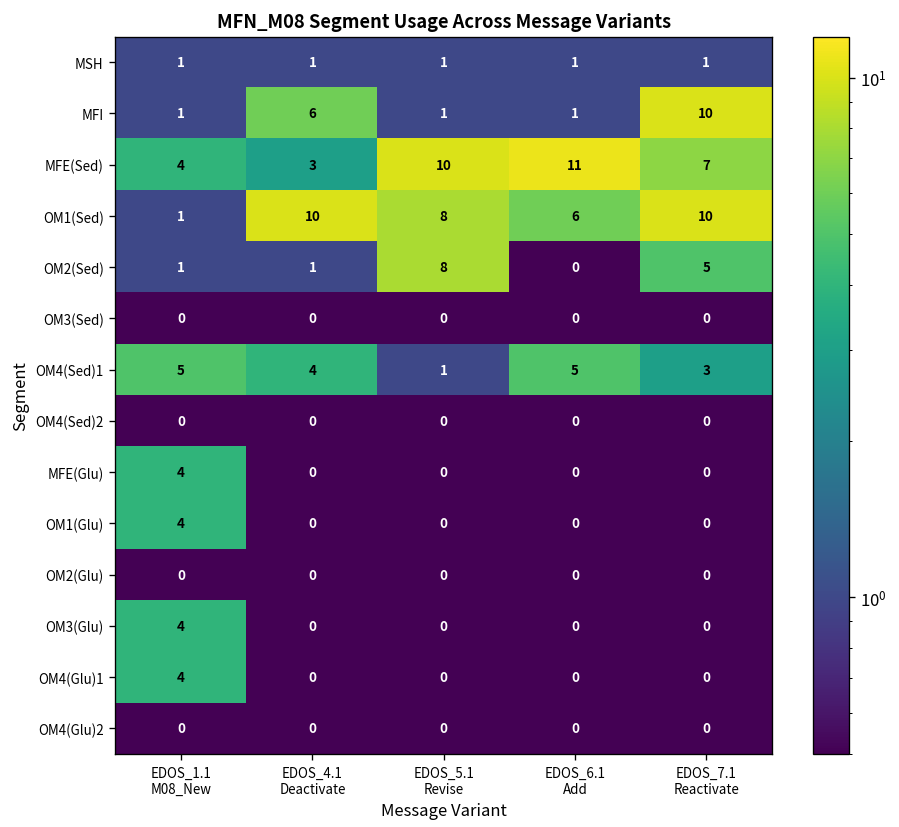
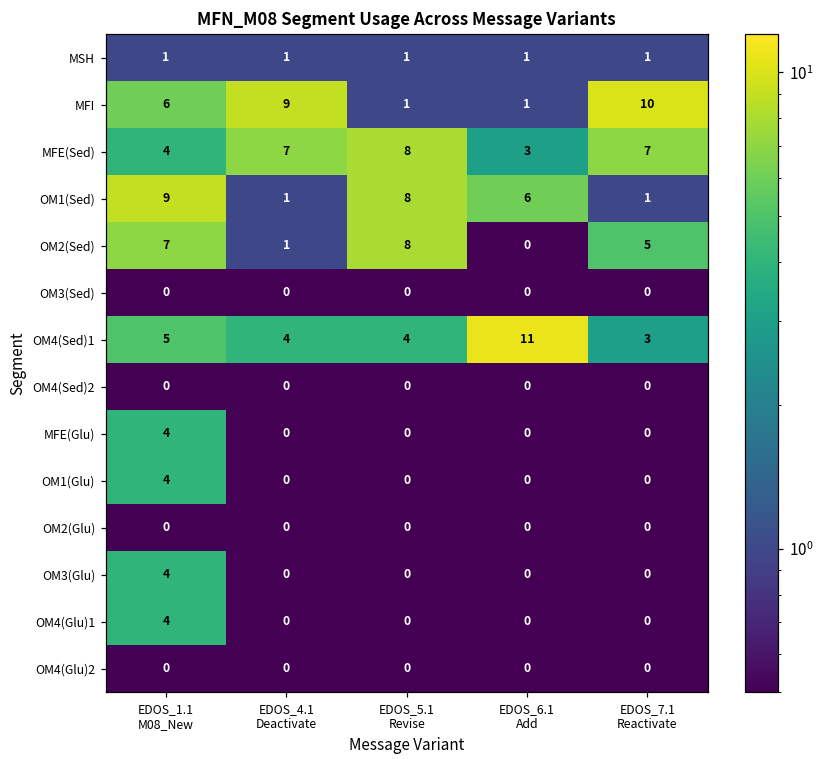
  {
    "MSH": {
      "EDOS_1.1 M08_New": 1,
      "EDOS_4.1 Deactivate": 1,
      "EDOS_5.1 Revise": 1,
      "EDOS_6.1 Add": 1,
      "EDOS_7.1 Reactivate": 1
    },
    "MFI": {
-     "EDOS_1.1 M08_New": 1,
-     "EDOS_4.1 Deactivate": 6,
+     "EDOS_1.1 M08_New": 6,
+     "EDOS_4.1 Deactivate": 9,
      "EDOS_5.1 Revise": 1,
      "EDOS_6.1 Add": 1,
      "EDOS_7.1 Reactivate": 10
    },
    "MFE(Sed)": {
      "EDOS_1.1 M08_New": 4,
-     "EDOS_4.1 Deactivate": 3,
-     "EDOS_5.1 Revise": 10,
-     "EDOS_6.1 Add": 11,
+     "EDOS_4.1 Deactivate": 7,
+     "EDOS_5.1 Revise": 8,
+     "EDOS_6.1 Add": 3,
      "EDOS_7.1 Reactivate": 7
    },
    "OM1(Sed)": {
-     "EDOS_1.1 M08_New": 1,
-     "EDOS_4.1 Deactivate": 10,
+     "EDOS_1.1 M08_New": 9,
+     "EDOS_4.1 Deactivate": 1,
      "EDOS_5.1 Revise": 8,
      "EDOS_6.1 Add": 6,
-     "EDOS_7.1 Reactivate": 10
+     "EDOS_7.1 Reactivate": 1
    },
    "OM2(Sed)": {
-     "EDOS_1.1 M08_New": 1,
+     "EDOS_1.1 M08_New": 7,
      "EDOS_4.1 Deactivate": 1,
      "EDOS_5.1 Revise": 8,
      "EDOS_6.1 Add": 0,
      "EDOS_7.1 Reactivate": 5
    },
    "OM3(Sed)": {
      "EDOS_1.1 M08_New": 0,
      "EDOS_4.1 Deactivate": 0,
      "EDOS_5.1 Revise": 0,
      "EDOS_6.1 Add": 0,
      "EDOS_7.1 Reactivate": 0
    },
    "OM4(Sed)1": {
      "EDOS_1.1 M08_New": 5,
      "EDOS_4.1 Deactivate": 4,
-     "EDOS_5.1 Revise": 1,
-     "EDOS_6.1 Add": 5,
+     "EDOS_5.1 Revise": 4,
+     "EDOS_6.1 Add": 11,
      "EDOS_7.1 Reactivate": 3
    },
    "OM4(Sed)2": {
      "EDOS_1.1 M08_New": 0,
      "EDOS_4.1 Deactivate": 0,
      "EDOS_5.1 Revise": 0,
      "EDOS_6.1 Add": 0,
      "EDOS_7.1 Reactivate": 0
    },
    "MFE(Glu)": {
      "EDOS_1.1 M08_New": 4,
      "EDOS_4.1 Deactivate": 0,
      "EDOS_5.1 Revise": 0,
      "EDOS_6.1 Add": 0,
      "EDOS_7.1 Reactivate": 0
    },
    "OM1(Glu)": {
      "EDOS_1.1 M08_New": 4,
      "EDOS_4.1 Deactivate": 0,
      "EDOS_5.1 Revise": 0,
      "EDOS_6.1 Add": 0,
      "EDOS_7.1 Reactivate": 0
    },
    "OM2(Glu)": {
      "EDOS_1.1 M08_New": 0,
      "EDOS_4.1 Deactivate": 0,
      "EDOS_5.1 Revise": 0,
      "EDOS_6.1 Add": 0,
      "EDOS_7.1 Reactivate": 0
    },
    "OM3(Glu)": {
      "EDOS_1.1 M08_New": 4,
      "EDOS_4.1 Deactivate": 0,
      "EDOS_5.1 Revise": 0,
      "EDOS_6.1 Add": 0,
      "EDOS_7.1 Reactivate": 0
    },
    "OM4(Glu)1": {
      "EDOS_1.1 M08_New": 4,
      "EDOS_4.1 Deactivate": 0,
      "EDOS_5.1 Revise": 0,
      "EDOS_6.1 Add": 0,
      "EDOS_7.1 Reactivate": 0
    },
    "OM4(Glu)2": {
      "EDOS_1.1 M08_New": 0,
      "EDOS_4.1 Deactivate": 0,
      "EDOS_5.1 Revise": 0,
      "EDOS_6.1 Add": 0,
      "EDOS_7.1 Reactivate": 0
    }
  }
